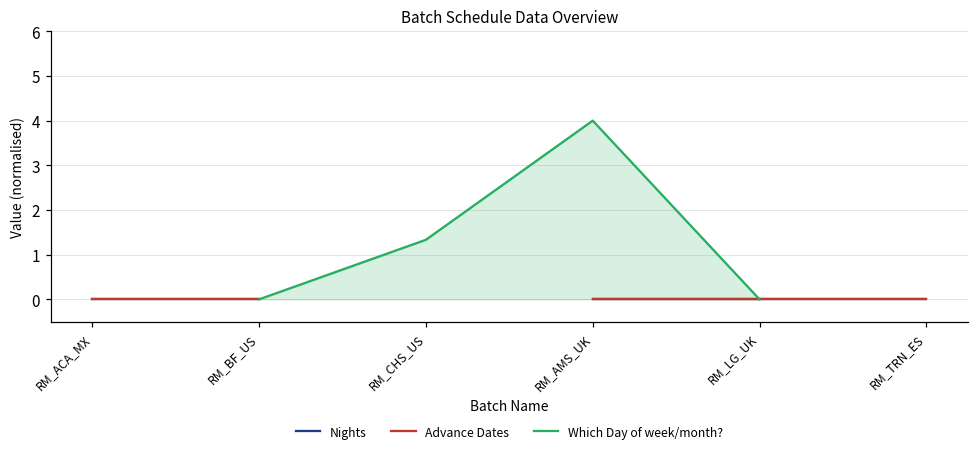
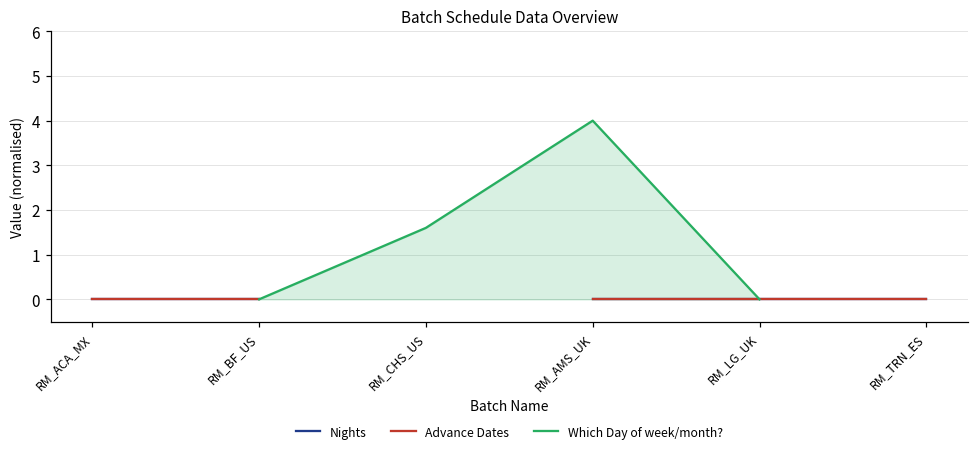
  {
    "Advance Dates": {
      "RM_ACA_MX": 0.0,
      "RM_AMS_UK": 0.0,
      "RM_TRN_ES": 0.0
    },
    "Which Day of week/month?": {
-     "RM_CHS_US": 1.3,
+     "RM_CHS_US": 1.6,
      "RM_AMS_UK": 4.0
    }
  }
